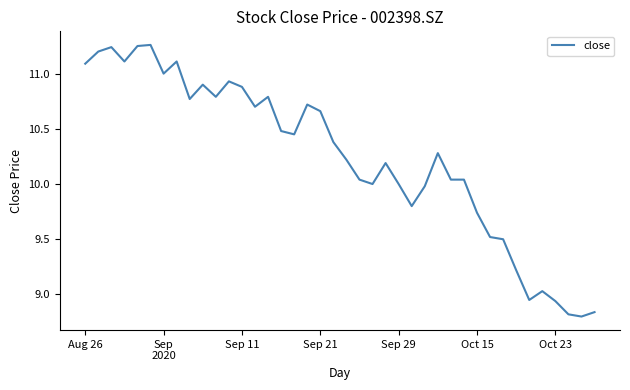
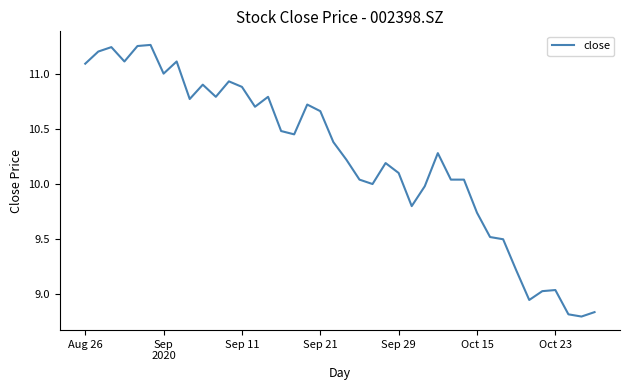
  {
    "Aug 26": 11.09,
    "Sep 2020": 11.00,
    "Sep 11": 10.88,
    "Sep 21": 10.66,
-   "Sep 29": 10.0,
+   "Sep 29": 10.1,
    "Oct 15": 9.74,
-   "Oct 23": 8.94
+   "Oct 23": 9.04
  }
